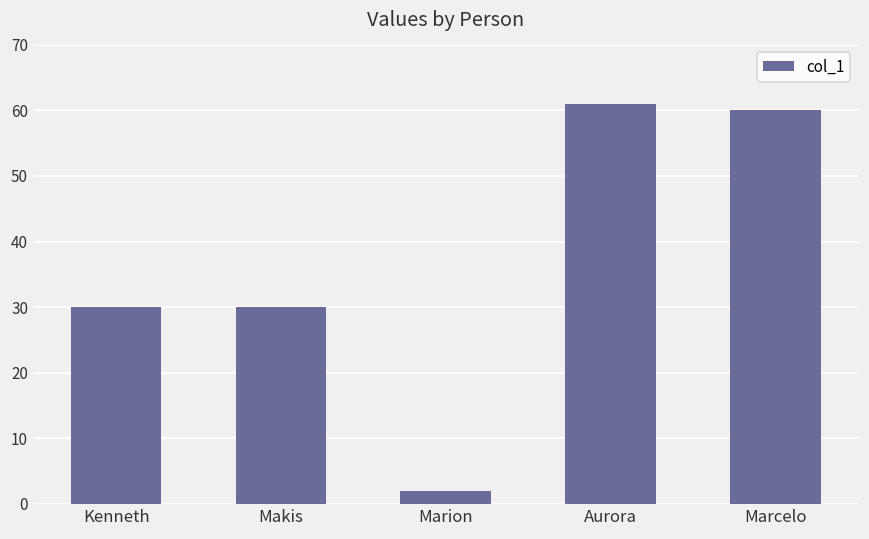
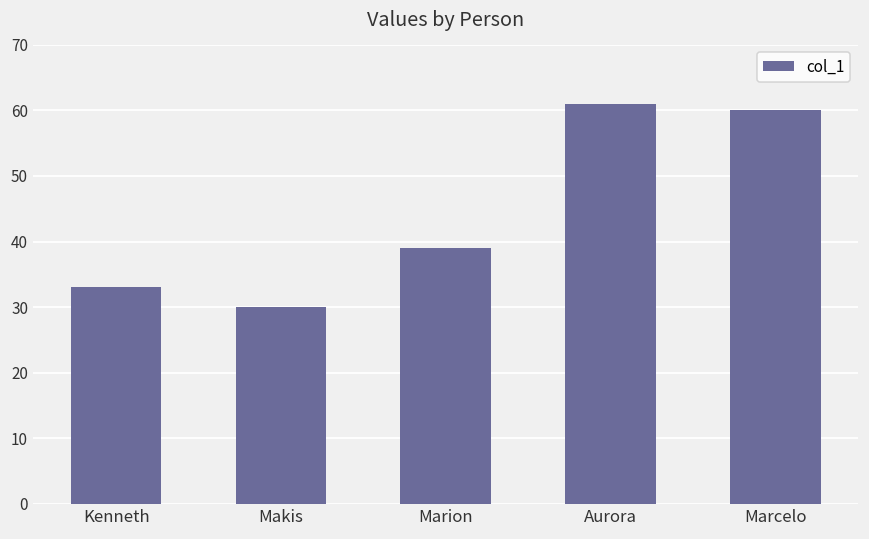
  {
-   "Kenneth": 30,
+   "Kenneth": 33,
    "Makis": 30,
-   "Marion": 2,
+   "Marion": 39,
    "Aurora": 61,
    "Marcelo": 60
  }
